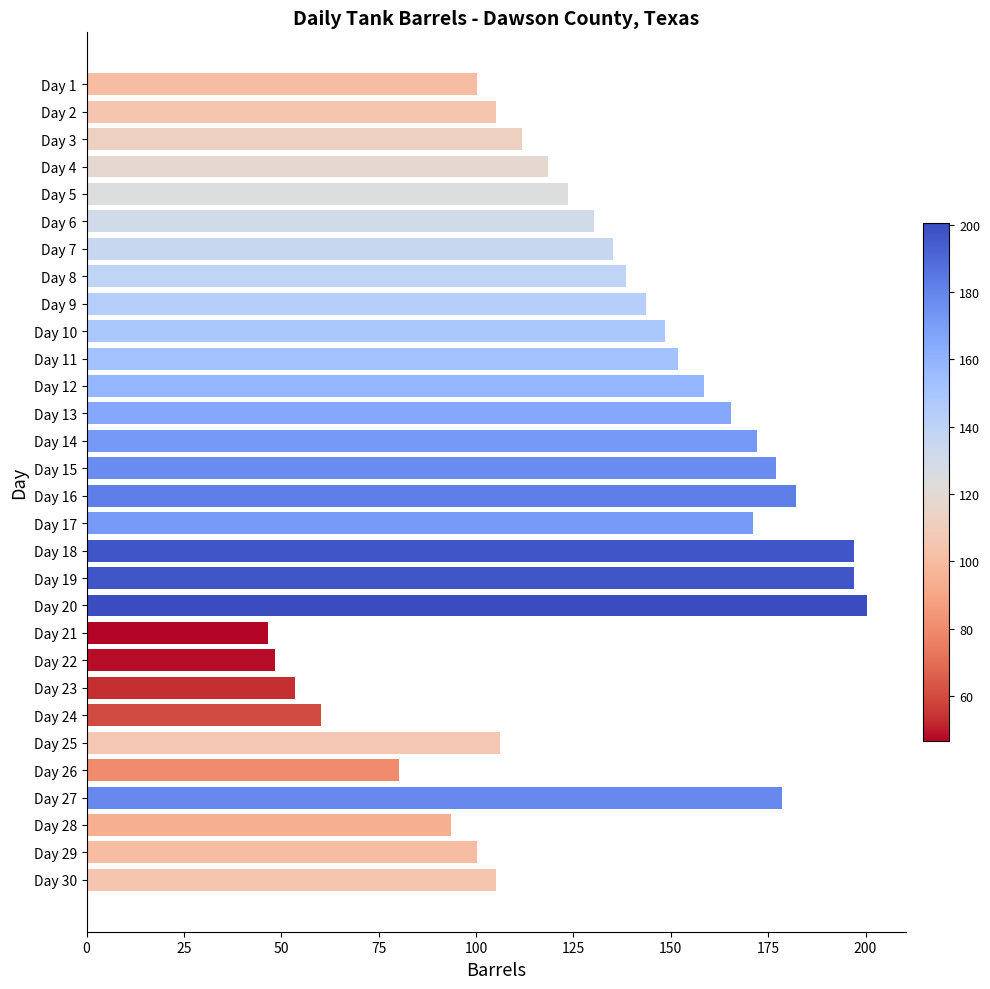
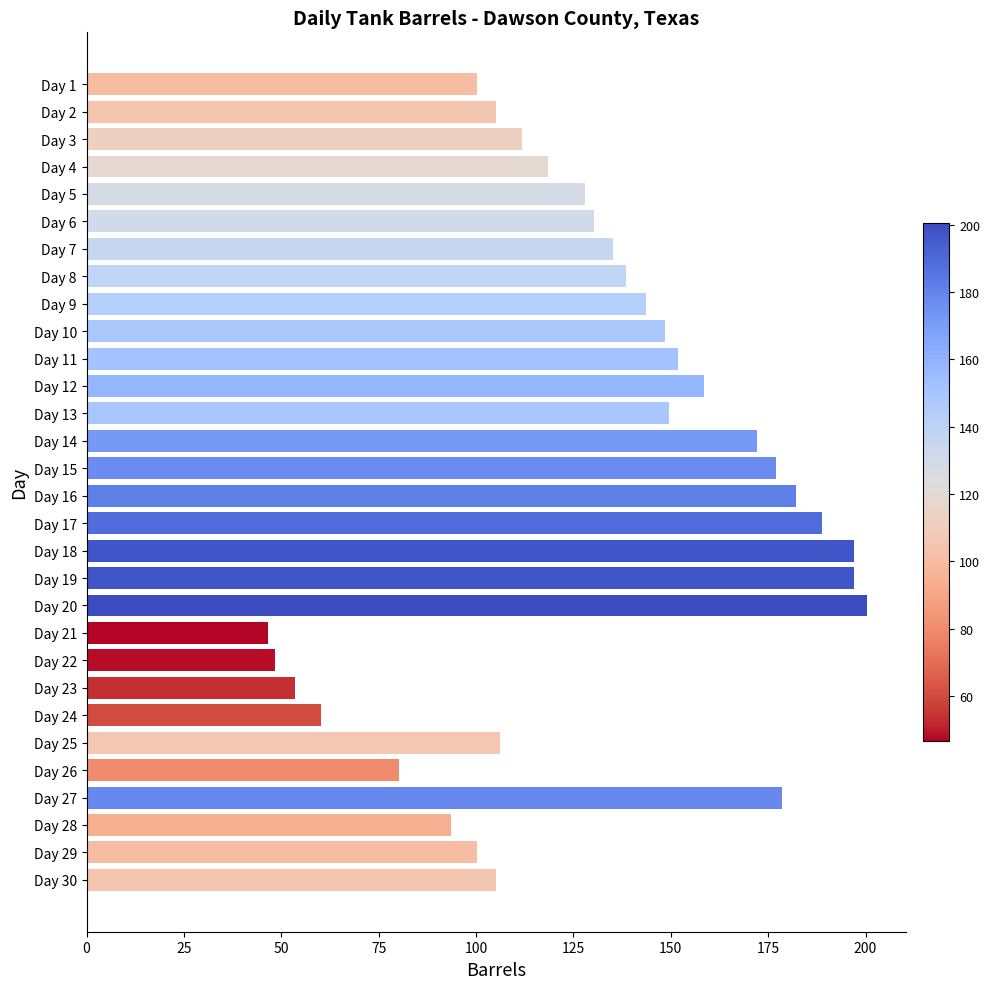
  {
    "Day 1": 100,
    "Day 2": 105,
    "Day 3": 112,
    "Day 4": 119,
-   "Day 5": 124,
+   "Day 5": 128,
    "Day 6": 130,
    "Day 7": 135,
    "Day 8": 139,
    "Day 9": 144,
    "Day 10": 149,
    "Day 11": 152,
    "Day 12": 159,
-   "Day 13": 165,
+   "Day 13": 150,
    "Day 14": 172,
    "Day 15": 177,
    "Day 16": 182,
-   "Day 17": 171,
+   "Day 17": 189,
    "Day 18": 197,
    "Day 19": 197,
    "Day 20": 200,
    "Day 21": 47,
    "Day 22": 48,
    "Day 23": 53,
    "Day 24": 60,
    "Day 25": 106,
    "Day 26": 80,
    "Day 27": 179,
    "Day 28": 94,
    "Day 29": 100,
    "Day 30": 105
  }
